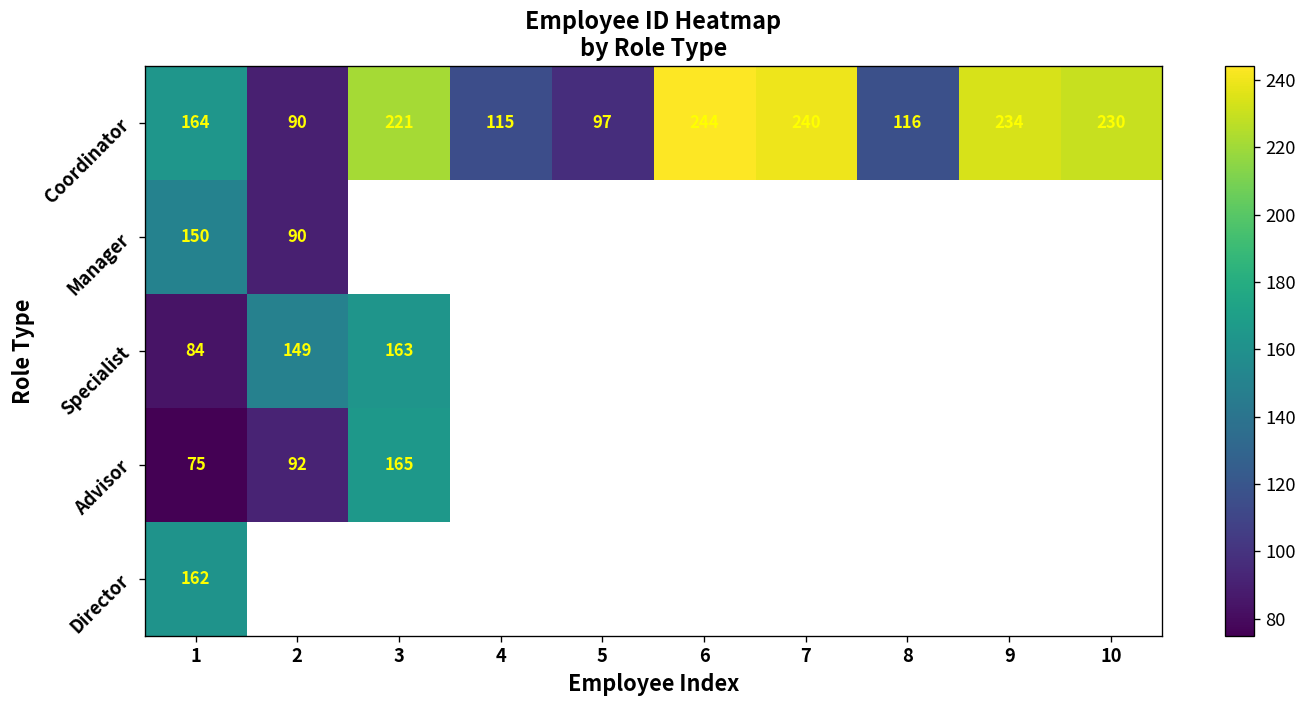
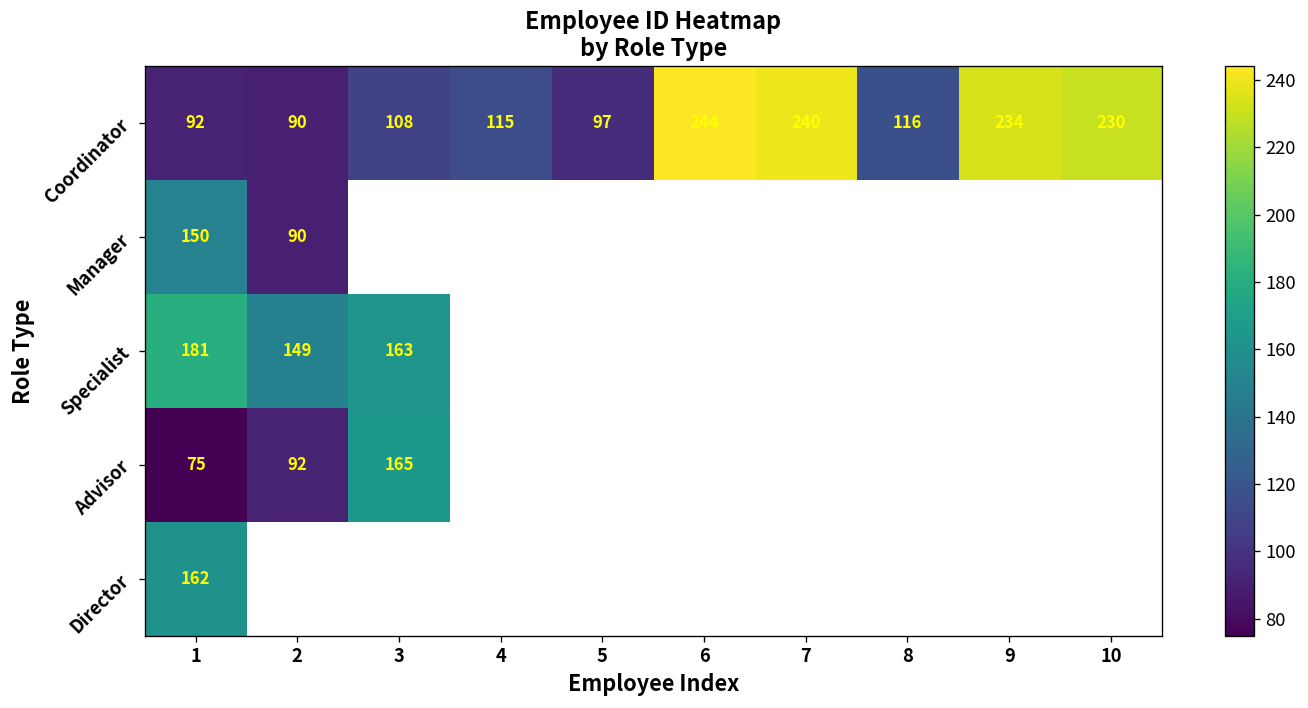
  {
    "Coordinator": {
-     "1": 164,
+     "1": 92,
      "2": 90,
-     "3": 221,
+     "3": 108,
      "4": 115,
      "5": 97,
      "8": 116,
      "10": 230
    },
    "Manager": {
      "1": 150,
      "2": 90
    },
    "Specialist": {
-     "1": 84,
+     "1": 181,
      "2": 149,
      "3": 163
    },
    "Advisor": {
      "1": 75,
      "2": 92,
      "3": 165
    },
    "Director": {
      "1": 162
    }
  }
